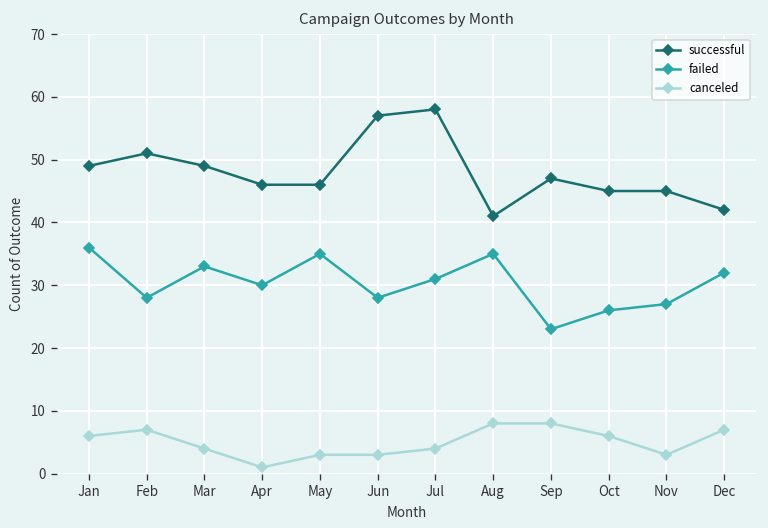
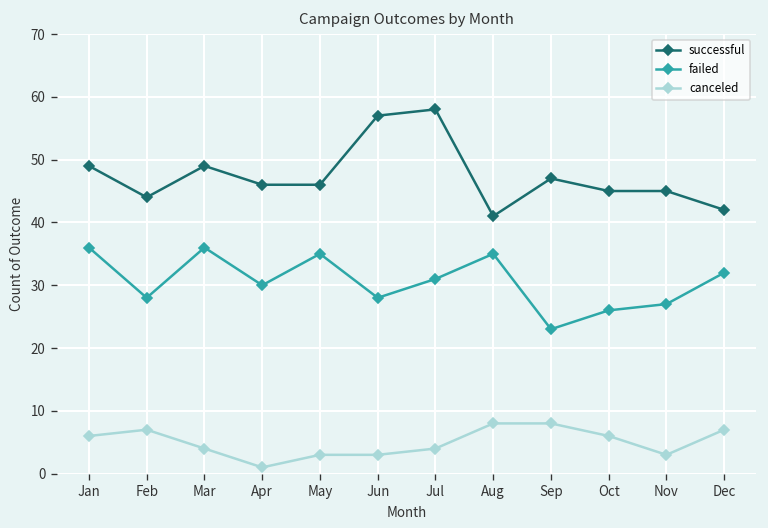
  {
    "successful": {
      "Jan": 49,
-     "Feb": 51,
+     "Feb": 44,
      "Mar": 49,
      "Apr": 46,
      "May": 46,
      "Jun": 57,
      "Jul": 58,
      "Aug": 41,
      "Sep": 47,
      "Oct": 45,
      "Nov": 45,
      "Dec": 42
    },
    "failed": {
      "Jan": 36,
      "Feb": 28,
-     "Mar": 33,
+     "Mar": 36,
      "Apr": 30,
      "May": 35,
      "Jun": 28,
      "Jul": 31,
      "Aug": 35,
      "Sep": 23,
      "Oct": 26,
      "Nov": 27,
      "Dec": 32
    },
    "canceled": {
      "Jan": 6,
      "Feb": 7,
      "Mar": 4,
      "Apr": 1,
      "May": 3,
      "Jun": 3,
      "Jul": 4,
      "Aug": 8,
      "Sep": 8,
      "Oct": 6,
      "Nov": 3,
      "Dec": 7
    }
  }
